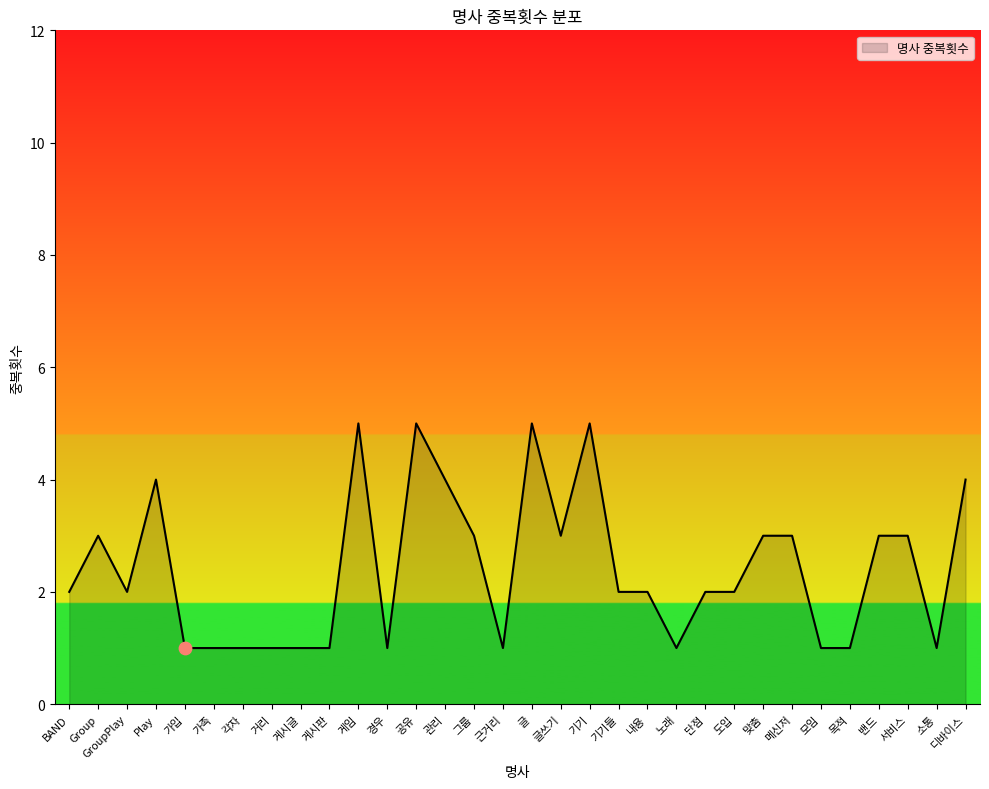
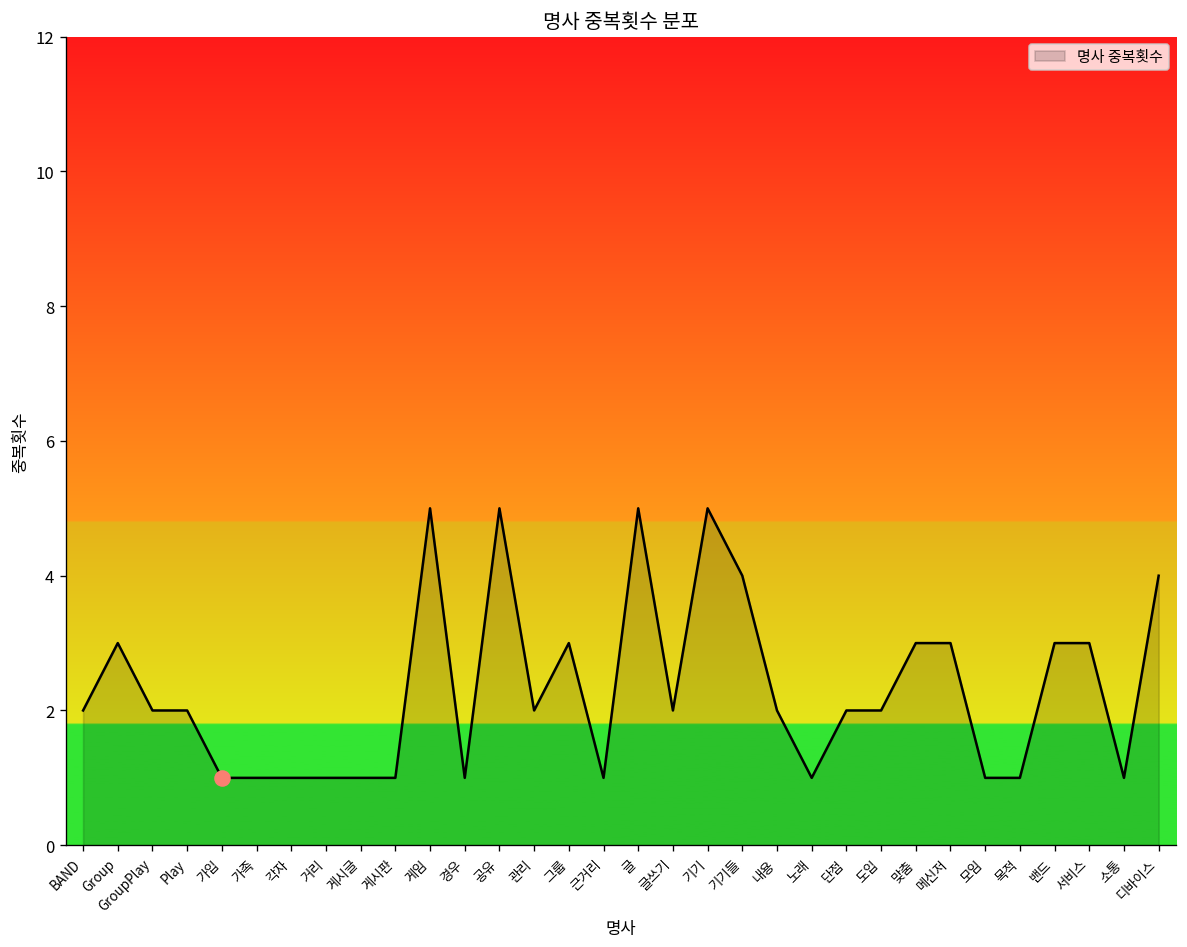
  {
    "명사 중복횟수": {
      "BAND": 2,
      "Group": 3,
      "GroupPlay": 2,
-     "Play": 4,
+     "Play": 2,
      "가족": 1,
      "각자": 1,
      "거리": 1,
      "게시글": 1,
      "게시판": 1,
      "게임": 5,
      "경우": 1,
      "공유": 5,
-     "관리": 4,
+     "관리": 2,
      "그룹": 3,
      "근거리": 1,
      "글": 5,
-     "글쓰기": 3,
+     "글쓰기": 2,
      "기기": 5,
-     "기기들": 2,
+     "기기들": 4,
      "내용": 2,
      "노래": 1,
      "단점": 2,
      "도입": 2,
      "맞춤": 3,
      "메신저": 3,
      "모임": 1,
      "목적": 1,
      "밴드": 3,
      "서비스": 3,
      "소통": 1,
      "디바이스": 4
    }
  }
